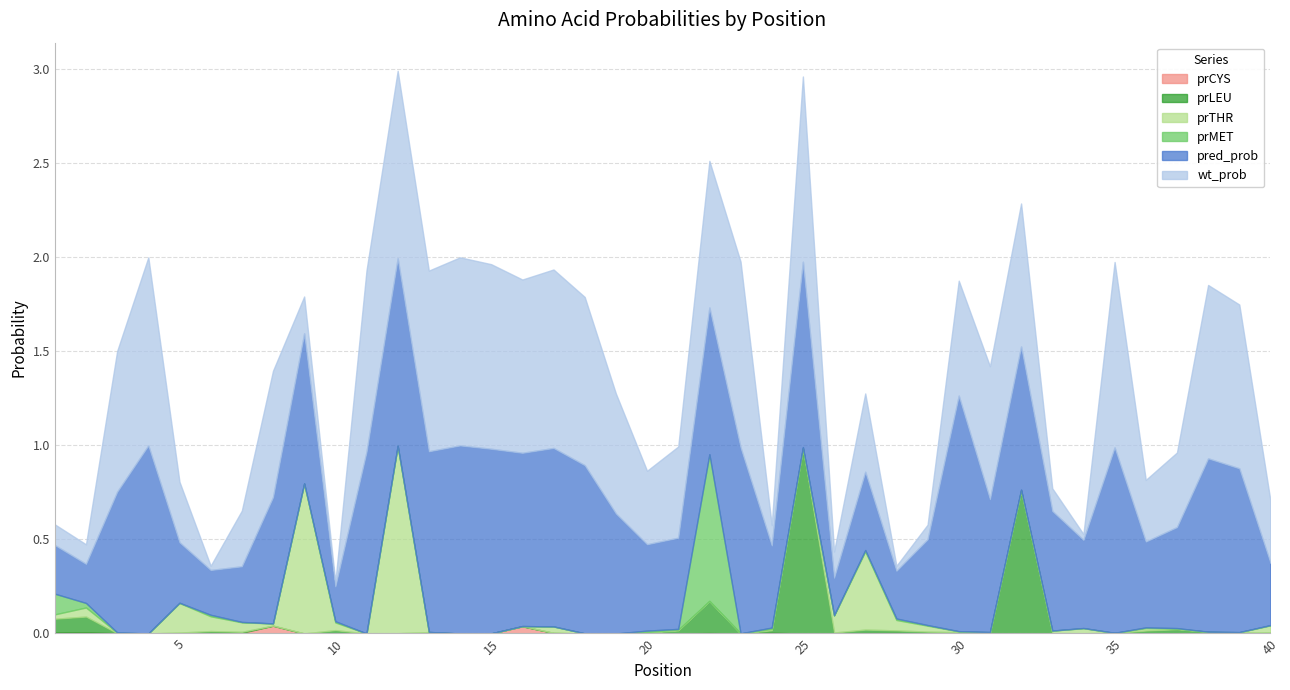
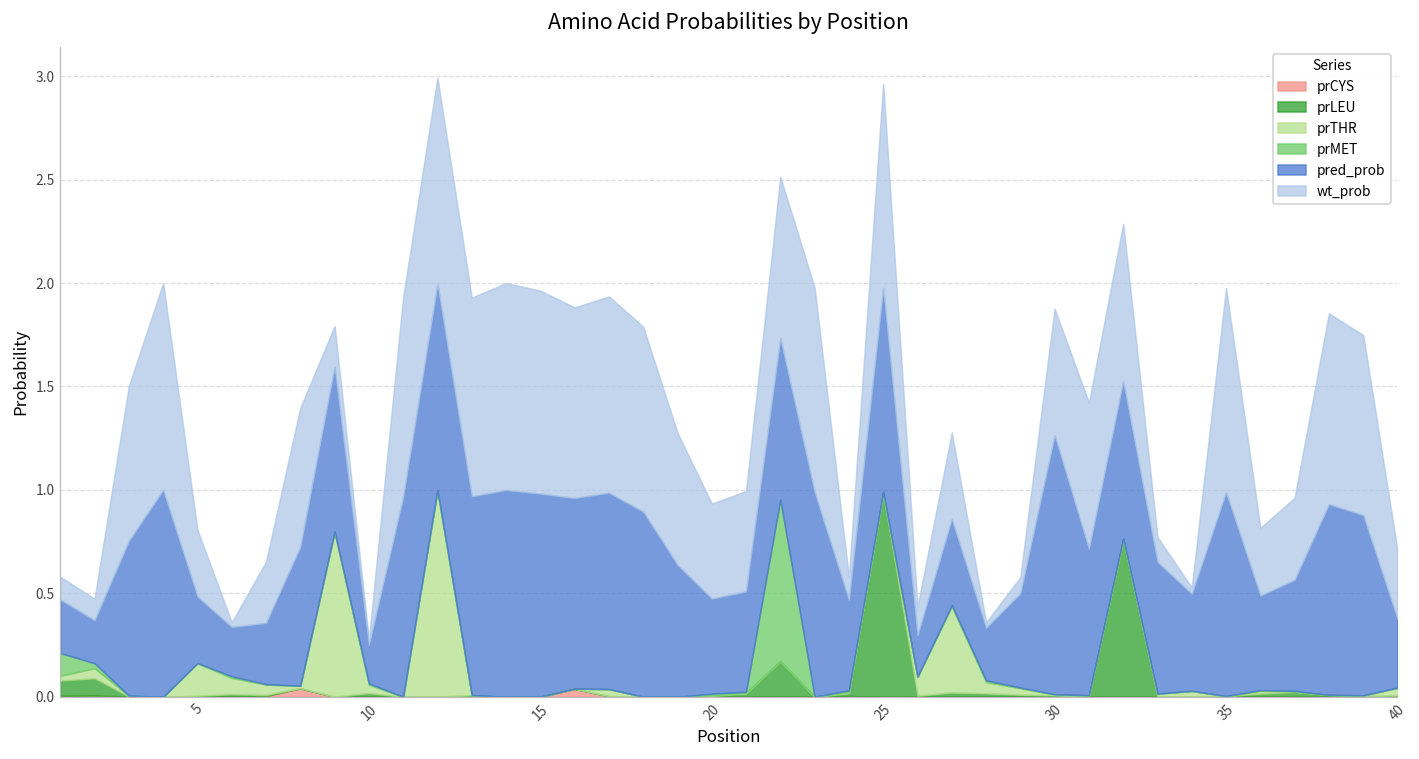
  {
    "prLEU": {
      "10": 0.02
    },
    "pred_prob": {
      "5": 0.32,
      "10": 0.19,
      "15": 0.98,
      "20": 0.46,
      "25": 0.99,
      "30": 1.25,
      "35": 0.99,
      "40": 0.33
    },
    "wt_prob": {
      "5": 0.32,
      "10": 0.02,
      "15": 0.98,
-     "20": 0.39,
+     "20": 0.46,
      "25": 0.99,
      "30": 0.61,
      "35": 0.99,
      "40": 0.33
    }
  }
